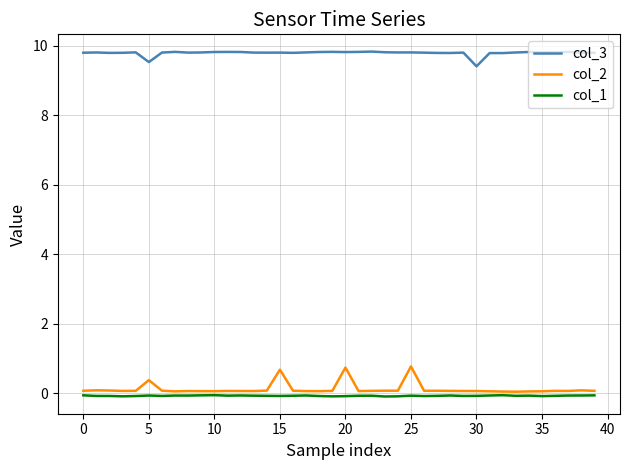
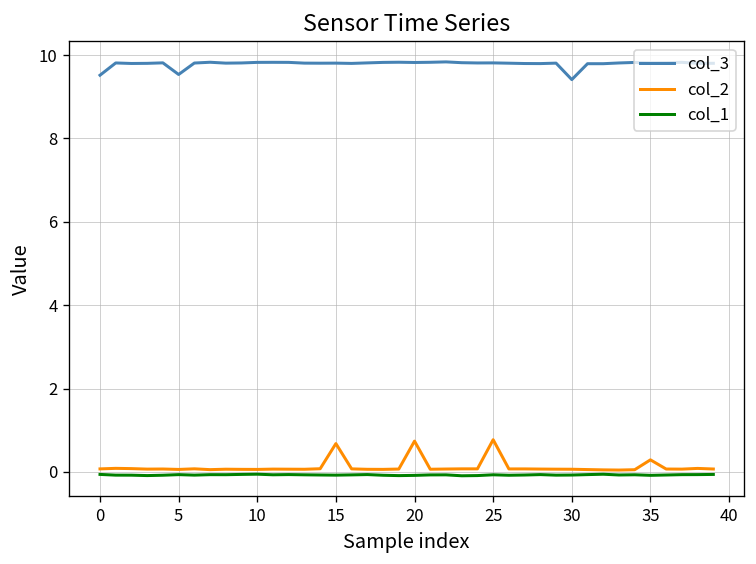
  {
    "col_3": {
-     "0": 9.8,
+     "0": 9.5,
      "5": 9.5,
      "10": 9.8,
      "15": 9.8,
      "20": 9.8,
      "25": 9.8,
      "30": 9.4
    },
    "col_2": {
      "0": 0.1,
-     "5": 0.4,
+     "5": 0.1,
      "10": 0.1,
      "15": 0.7,
      "20": 0.7,
      "25": 0.8,
      "30": 0.1,
-     "35": 0.1
+     "35": 0.3
    },
    "col_1": {
      "0": -0.1,
      "5": -0.1,
      "10": -0.1,
      "15": -0.1,
      "20": -0.1,
      "25": -0.1,
      "30": -0.1,
      "35": -0.1
    }
  }
